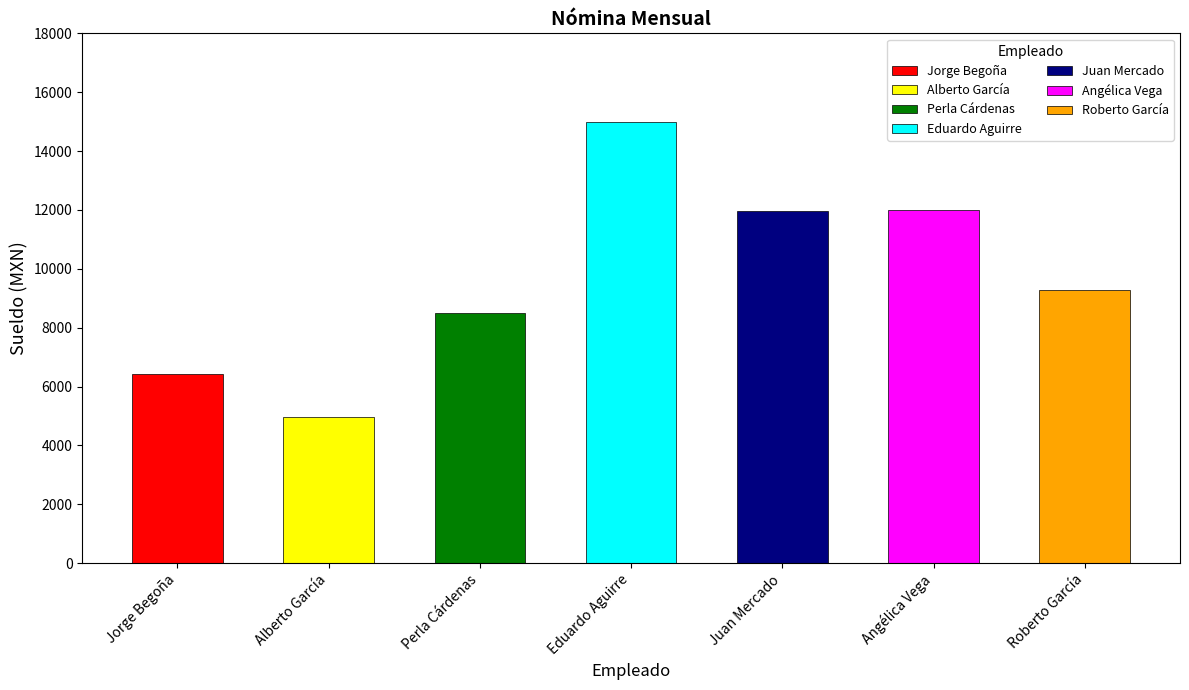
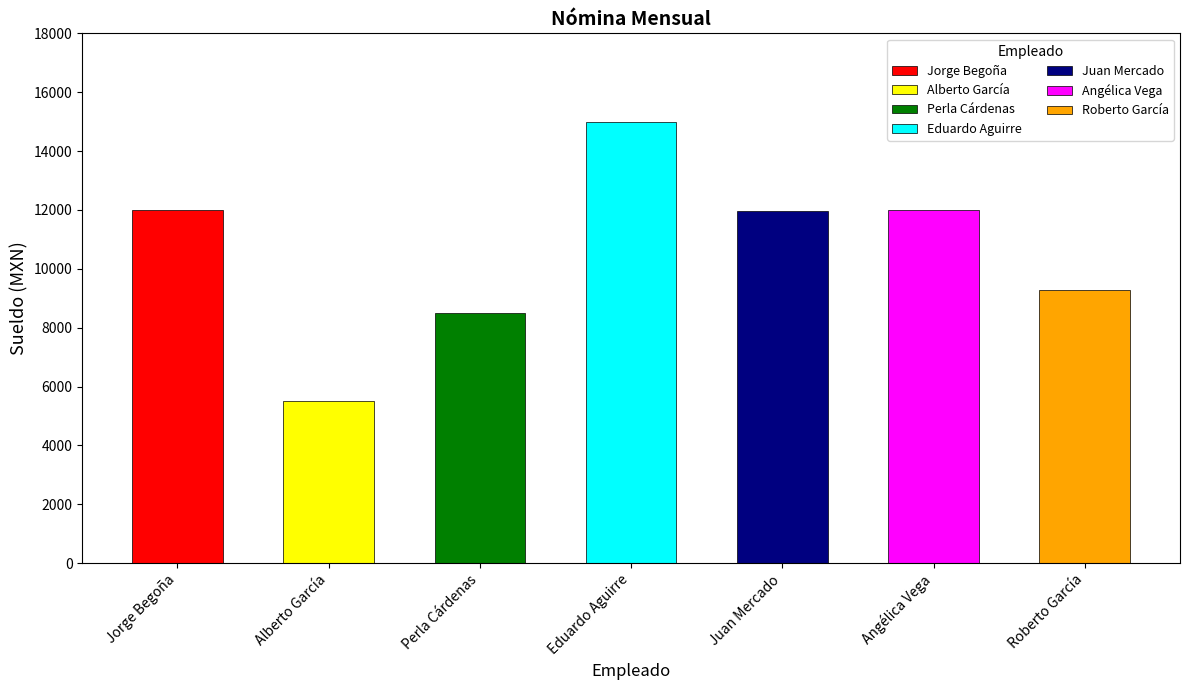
  {
-   "Jorge Begoña": 6400,
-   "Alberto García": 5000,
+   "Jorge Begoña": 12000,
+   "Alberto García": 5500,
    "Perla Cárdenas": 8500,
    "Eduardo Aguirre": 15000,
    "Juan Mercado": 12000,
    "Angélica Vega": 12000,
    "Roberto García": 9300
  }
